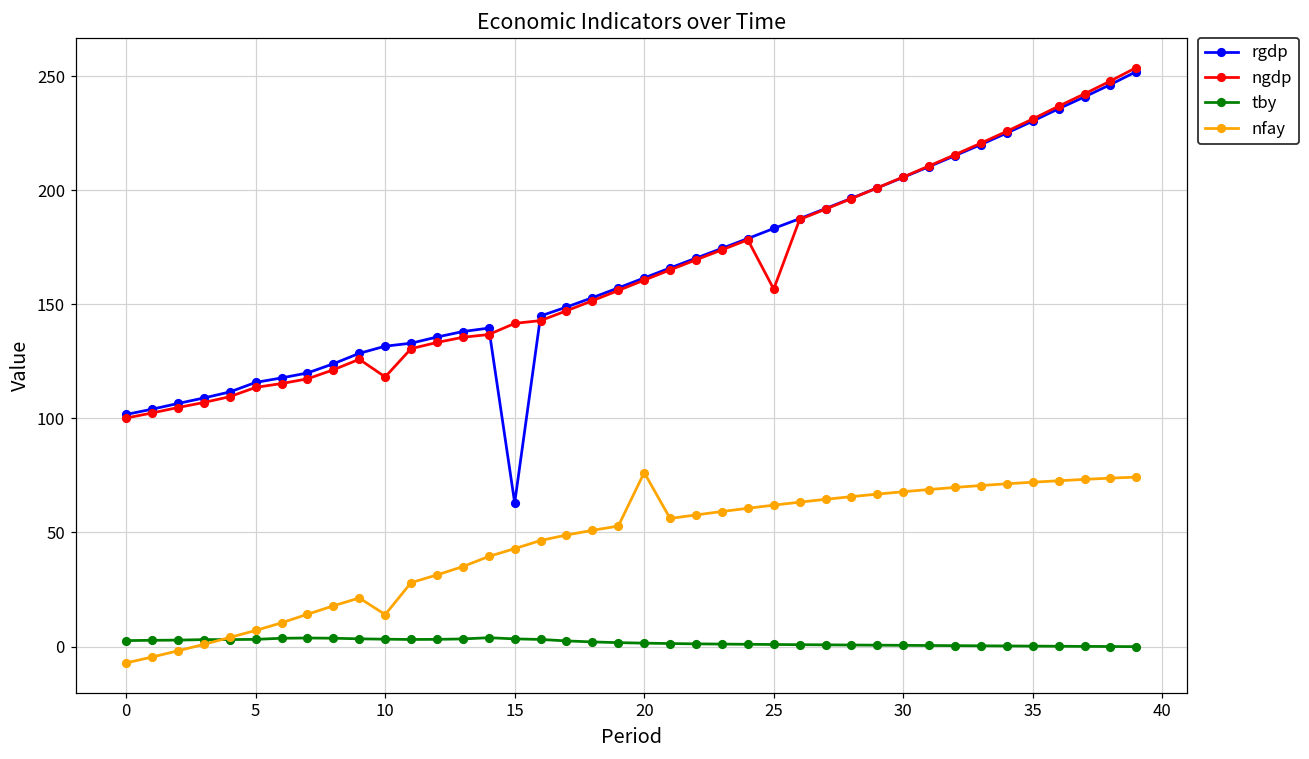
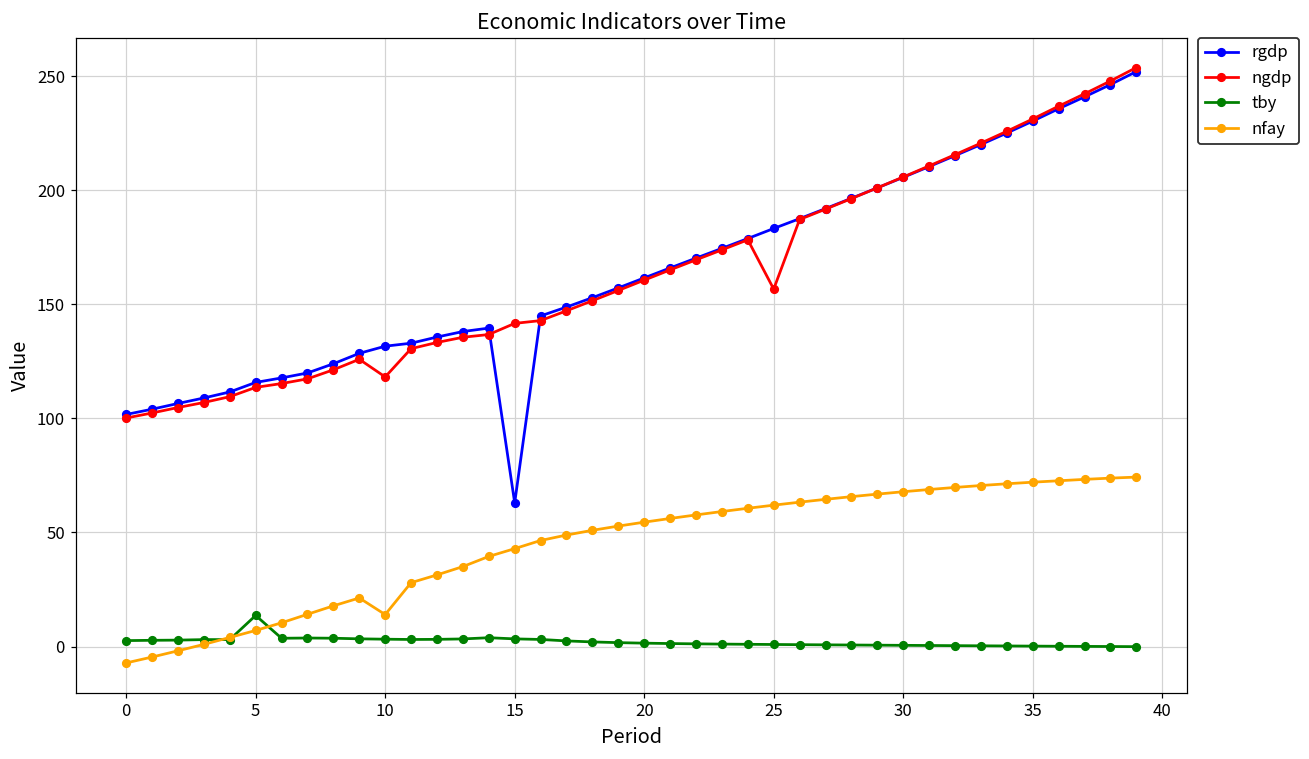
  {
    "rgdp": {
      "0": 102,
      "5": 116,
      "10": 132,
      "15": 63,
      "25": 183
    },
    "ngdp": {
      "0": 100,
      "5": 114,
      "10": 118,
      "15": 142,
      "25": 157
    },
    "tby": {
      "0": 3,
-     "5": 3,
+     "5": 14,
      "10": 3,
      "15": 3,
      "20": 1,
      "25": 1,
      "30": 1,
      "35": 0
    },
    "nfay": {
      "0": -7,
      "5": 7,
      "10": 14,
      "15": 43,
-     "20": 76,
+     "20": 55,
      "25": 62,
      "30": 68,
      "35": 72
    }
  }
